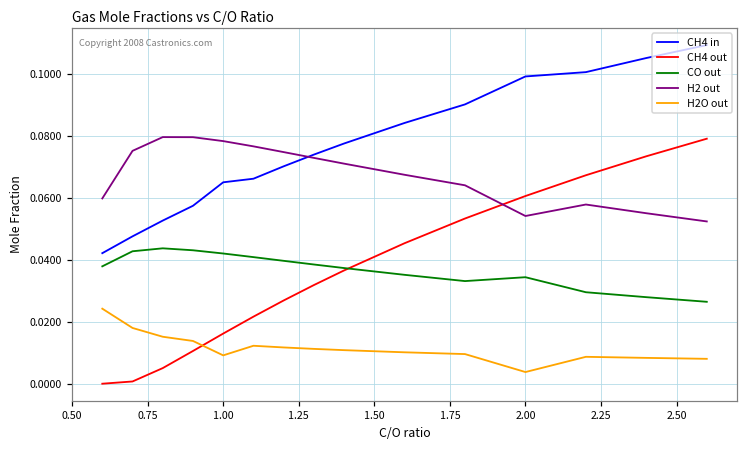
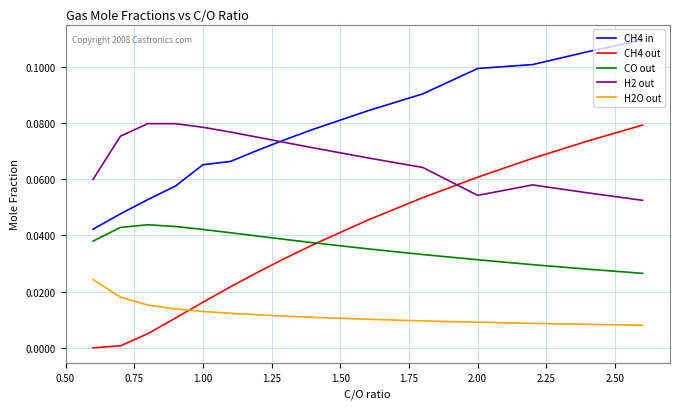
  {
    "CH4 in": {
      "1.00": 0.065,
      "2.00": 0.099
    },
    "CH4 out": {
      "1.00": 0.016,
      "2.00": 0.061
    },
    "CO out": {
      "1.00": 0.042,
-     "2.00": 0.034
+     "2.00": 0.031
    },
    "H2 out": {
      "1.00": 0.078,
      "2.00": 0.054
    },
    "H2O out": {
-     "1.00": 0.009,
-     "2.00": 0.004
+     "1.00": 0.013,
+     "2.00": 0.009
    }
  }
